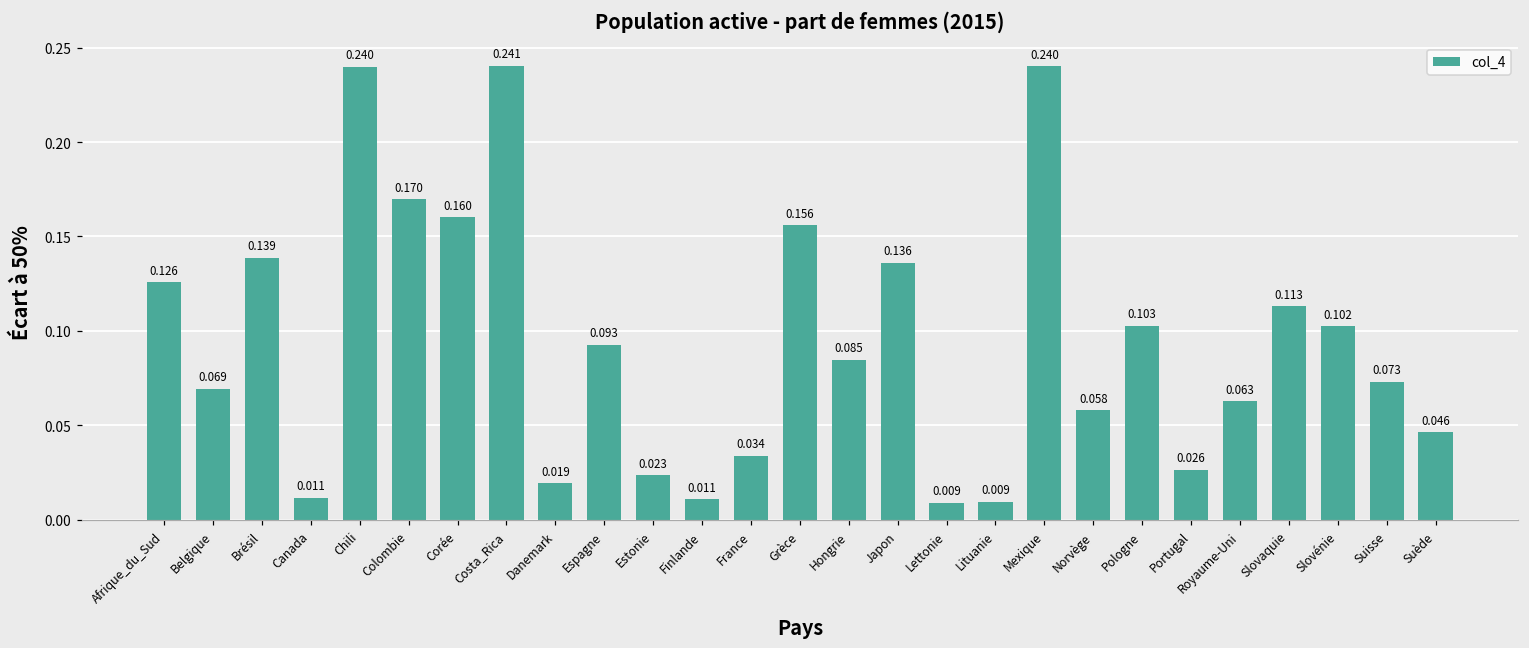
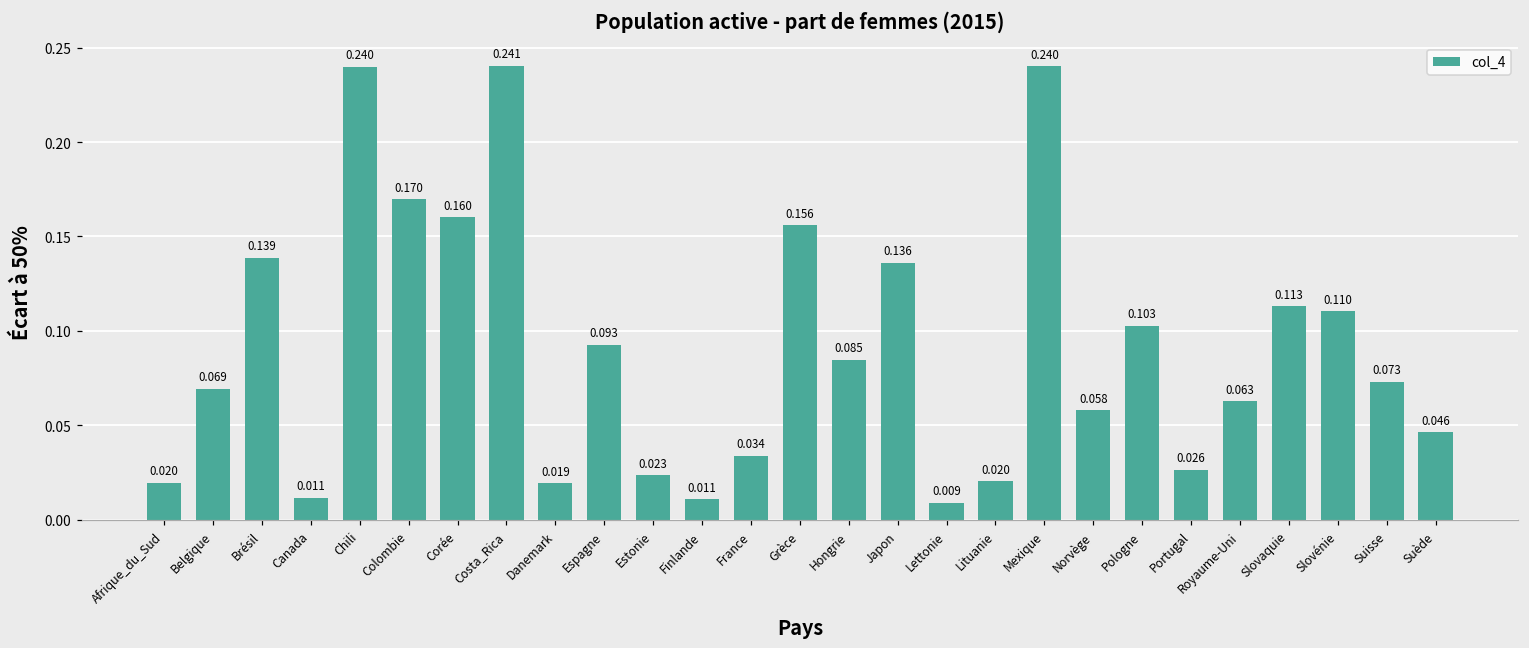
  {
-   "Afrique_du_Sud": 0.126,
+   "Afrique_du_Sud": 0.020,
    "Belgique": 0.069,
    "Brésil": 0.139,
    "Canada": 0.011,
    "Chili": 0.240,
    "Colombie": 0.170,
    "Corée": 0.160,
    "Costa_Rica": 0.241,
    "Danemark": 0.019,
    "Espagne": 0.093,
    "Estonie": 0.023,
    "Finlande": 0.011,
    "France": 0.034,
    "Grèce": 0.156,
    "Hongrie": 0.085,
    "Japon": 0.136,
    "Lettonie": 0.009,
-   "Lituanie": 0.009,
+   "Lituanie": 0.020,
    "Mexique": 0.240,
    "Norvège": 0.058,
    "Pologne": 0.103,
    "Portugal": 0.026,
    "Royaume-Uni": 0.063,
    "Slovaquie": 0.113,
-   "Slovénie": 0.102,
+   "Slovénie": 0.110,
    "Suisse": 0.073,
    "Suède": 0.046
  }
